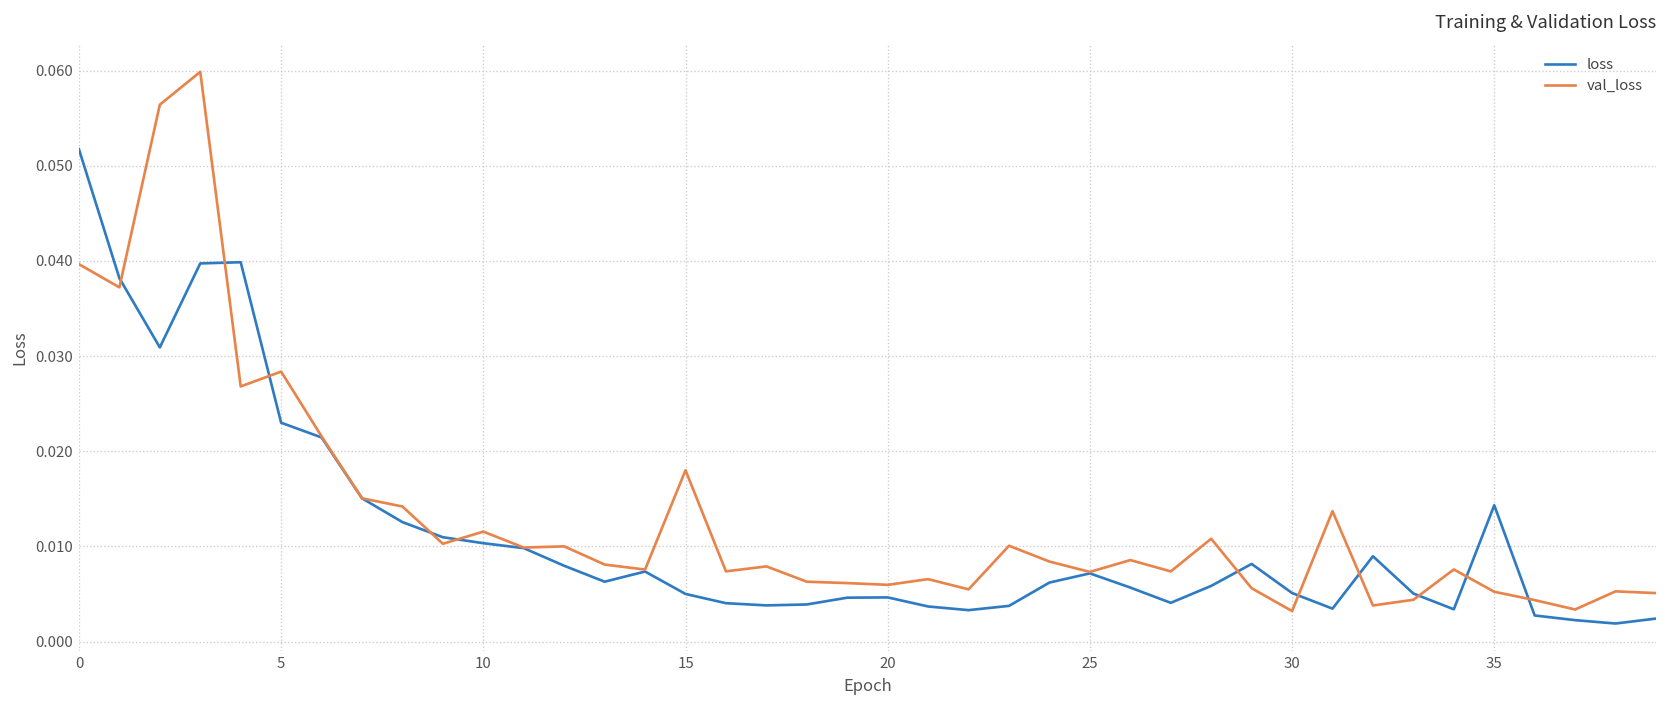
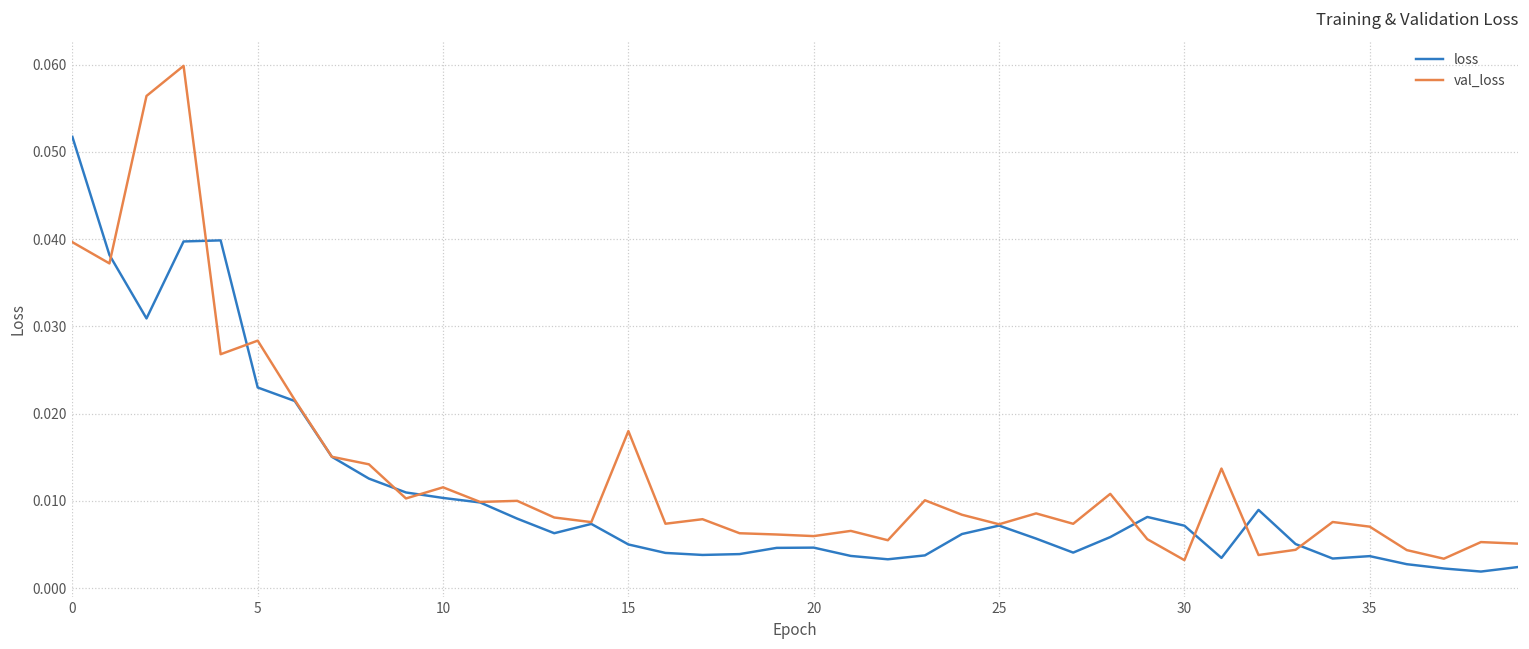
  {
    "loss": {
      "0": 0.052,
      "5": 0.023,
      "10": 0.010,
      "15": 0.005,
      "20": 0.005,
-     "30": 0.005,
-     "35": 0.014
+     "30": 0.007,
+     "35": 0.004
    },
    "val_loss": {
      "0": 0.040,
      "5": 0.028,
      "10": 0.012,
      "15": 0.018,
      "20": 0.006,
      "30": 0.003,
-     "35": 0.005
+     "35": 0.007
    }
  }
